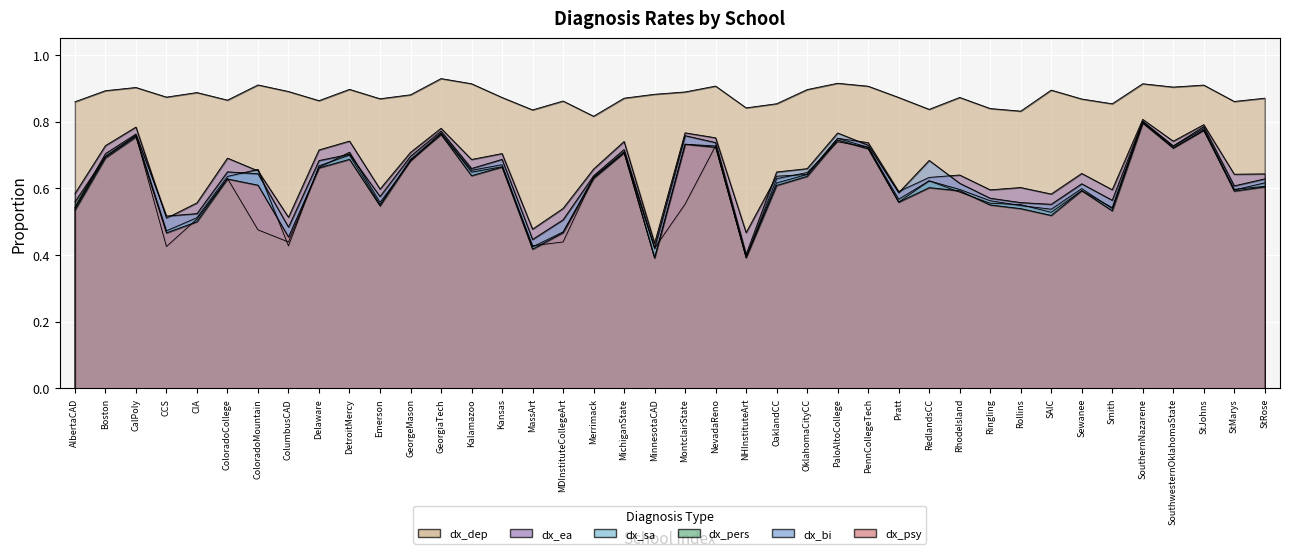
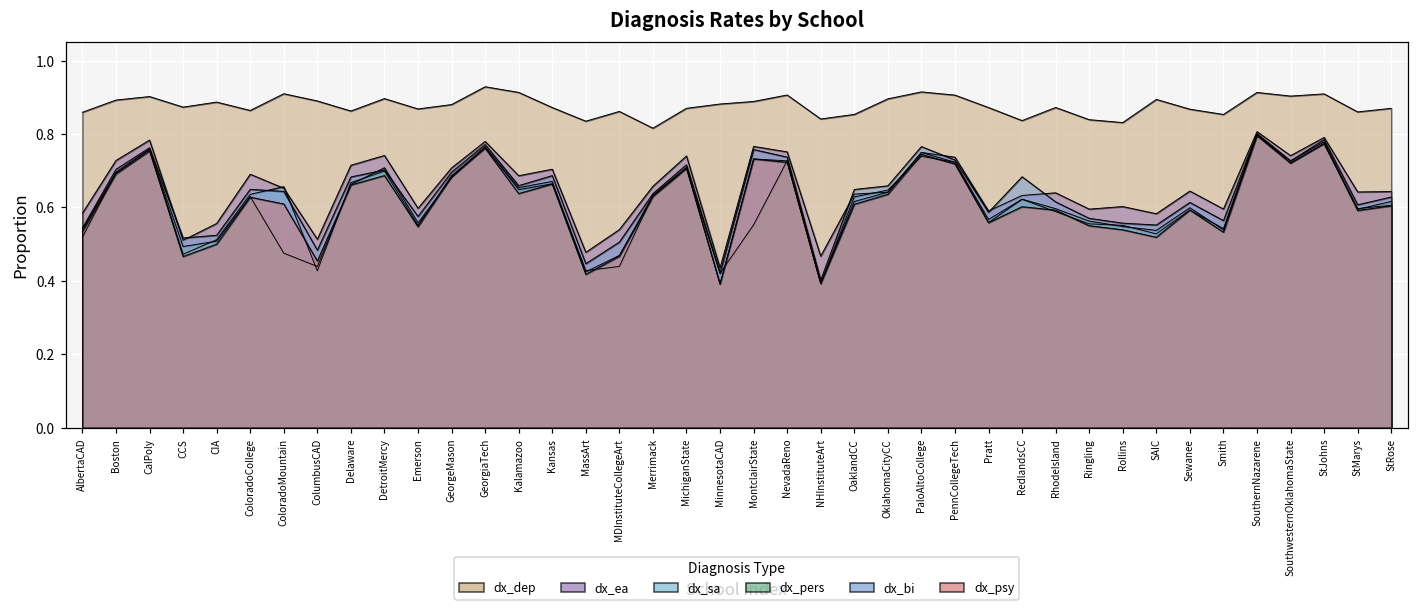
  {
    "dx_pers": {
-     "AlbertaCAD": 0.56,
-     "CCS": 0.43,
+     "AlbertaCAD": 0.52,
+     "CCS": 0.49,
      "ColoradoMountain": 0.48,
      "ColumbusCAD": 0.44,
      "MDInstituteCollegeArt": 0.44,
      "MontclairState": 0.55,
      "Pratt": 0.57,
      "SAIC": 0.54,
      "StRose": 0.62
    }
  }
